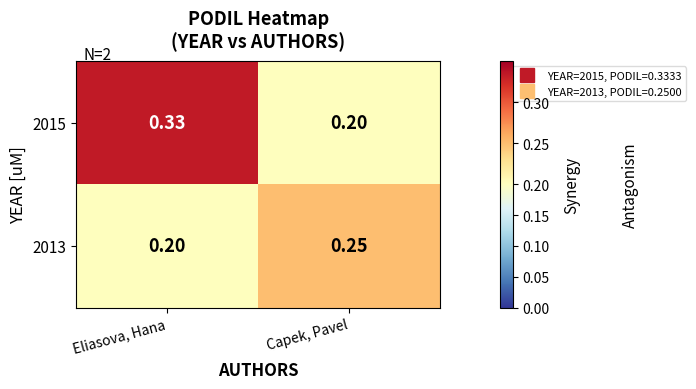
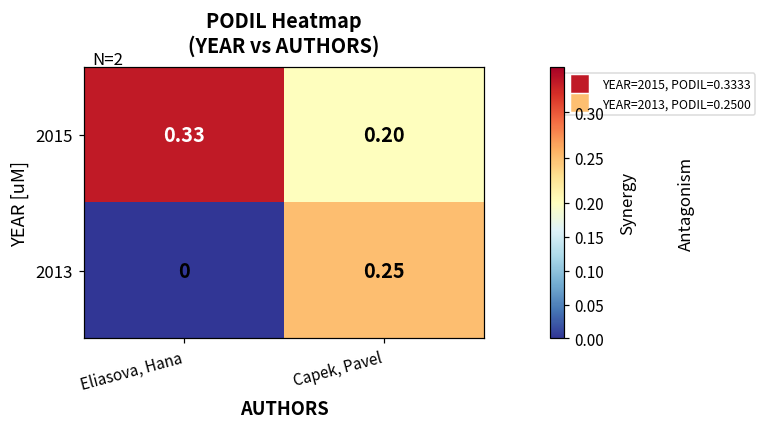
  {
    "2015": {
      "Eliasova, Hana": 0.33,
      "Capek, Pavel": 0.20
    },
    "2013": {
-     "Eliasova, Hana": 0.20,
+     "Eliasova, Hana": 0,
      "Capek, Pavel": 0.25
    }
  }
